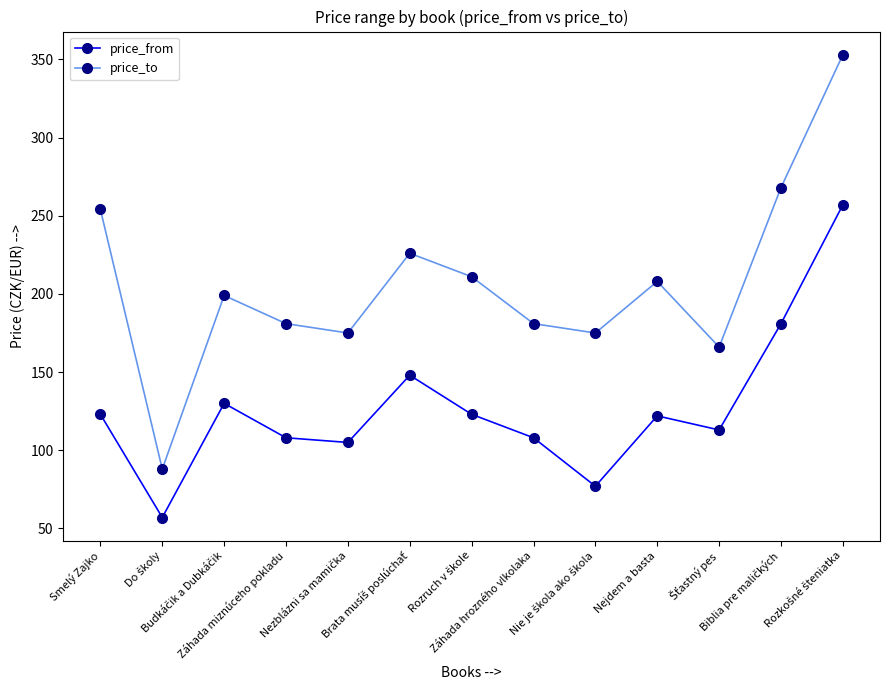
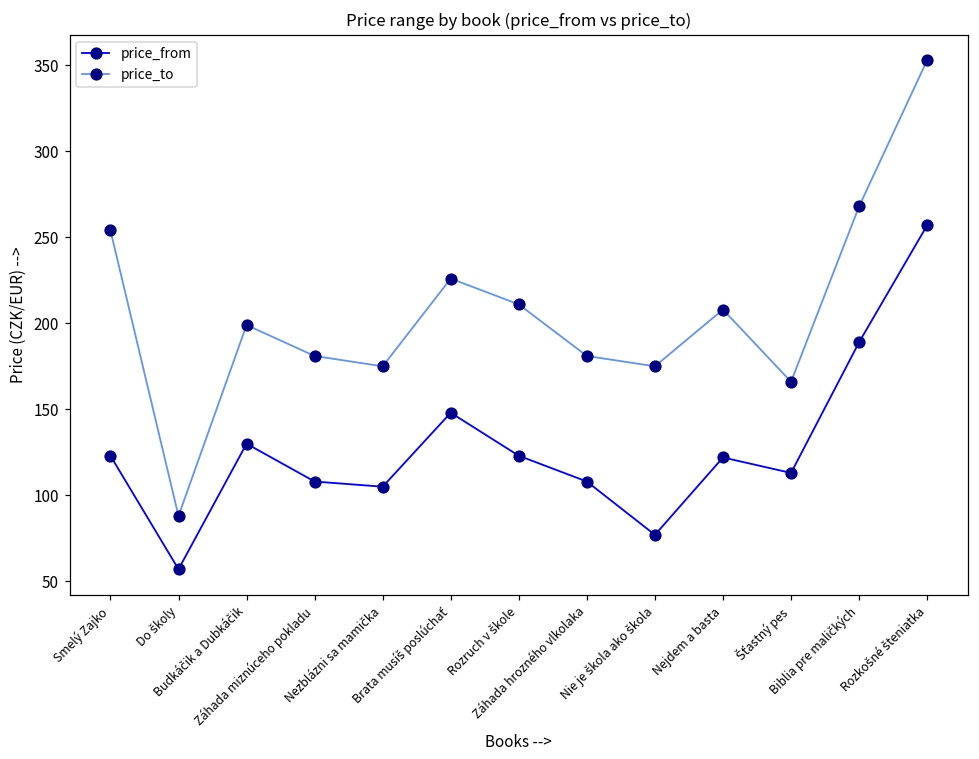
  {
    "price_from": {
      "Smelý Zajko": 123,
      "Do školy": 57,
      "Budkáčik a Dubkáčik": 130,
      "Záhada miznúceho pokladu": 108,
      "Nezblázni sa mamička": 105,
      "Brata musíš poslúchať": 148,
      "Rozruch v škole": 123,
      "Záhada hrozného vlkolaka": 108,
      "Nie je škola ako škola": 77,
      "Nejdem a basta": 122,
      "Šťastný pes": 113,
-     "Biblia pre maličkých": 181,
+     "Biblia pre maličkých": 189,
      "Rozkošné šteniatka": 257
    },
    "price_to": {
      "Smelý Zajko": 254,
      "Do školy": 88,
      "Budkáčik a Dubkáčik": 199,
      "Záhada miznúceho pokladu": 181,
      "Nezblázni sa mamička": 175,
      "Brata musíš poslúchať": 226,
      "Rozruch v škole": 211,
      "Záhada hrozného vlkolaka": 181,
      "Nie je škola ako škola": 175,
      "Nejdem a basta": 208,
      "Šťastný pes": 166,
      "Biblia pre maličkých": 268,
      "Rozkošné šteniatka": 353
    }
  }
